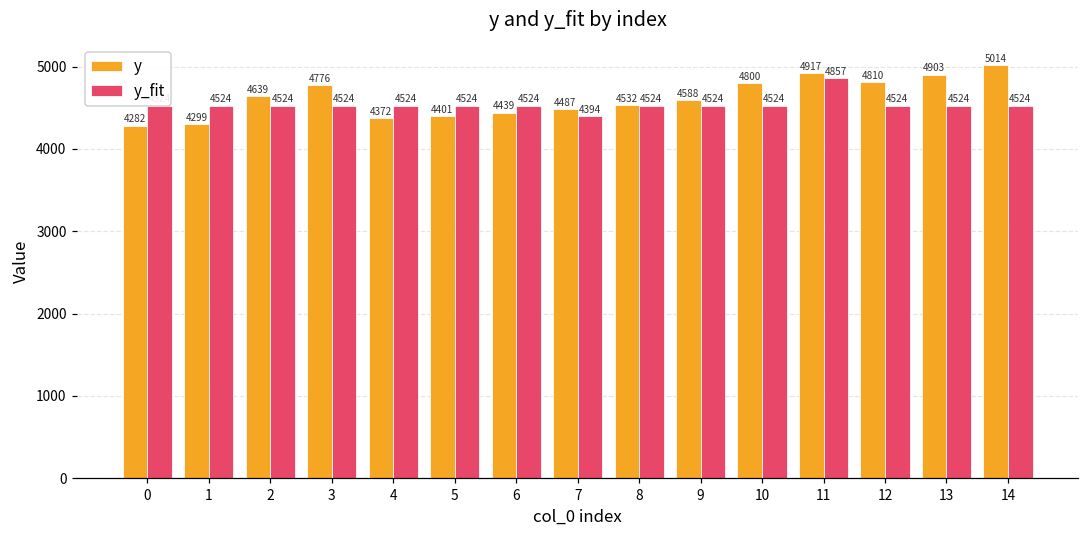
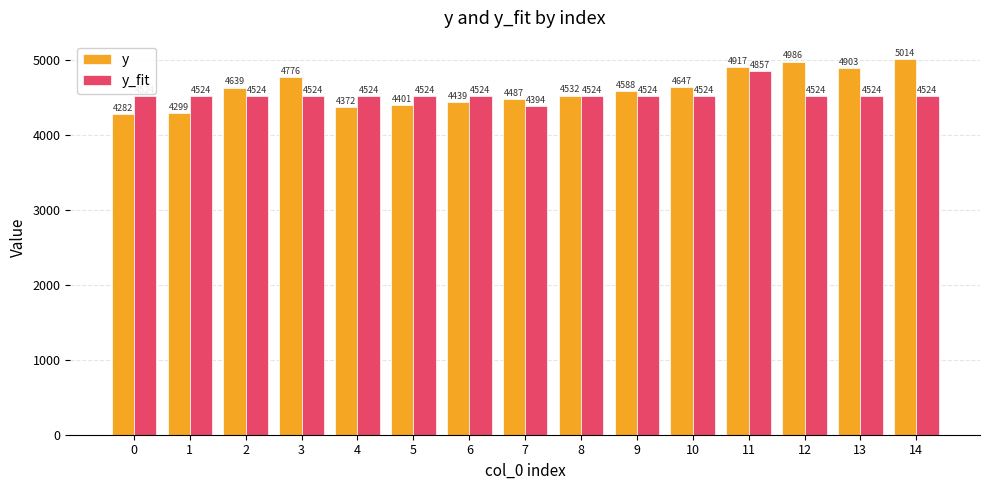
  {
    "y": {
      "0": 4282,
      "1": 4299,
      "2": 4639,
      "3": 4776,
      "4": 4372,
      "5": 4401,
      "6": 4439,
      "7": 4487,
      "8": 4532,
      "9": 4588,
-     "10": 4800,
+     "10": 4647,
      "11": 4917,
-     "12": 4810,
+     "12": 4986,
      "13": 4903,
      "14": 5014
    },
    "y_fit": {
      "1": 4524,
      "2": 4524,
      "3": 4524,
      "4": 4524,
      "5": 4524,
      "6": 4524,
      "7": 4394,
      "8": 4524,
      "9": 4524,
      "10": 4524,
      "11": 4857,
      "12": 4524,
      "13": 4524,
      "14": 4524
    }
  }
